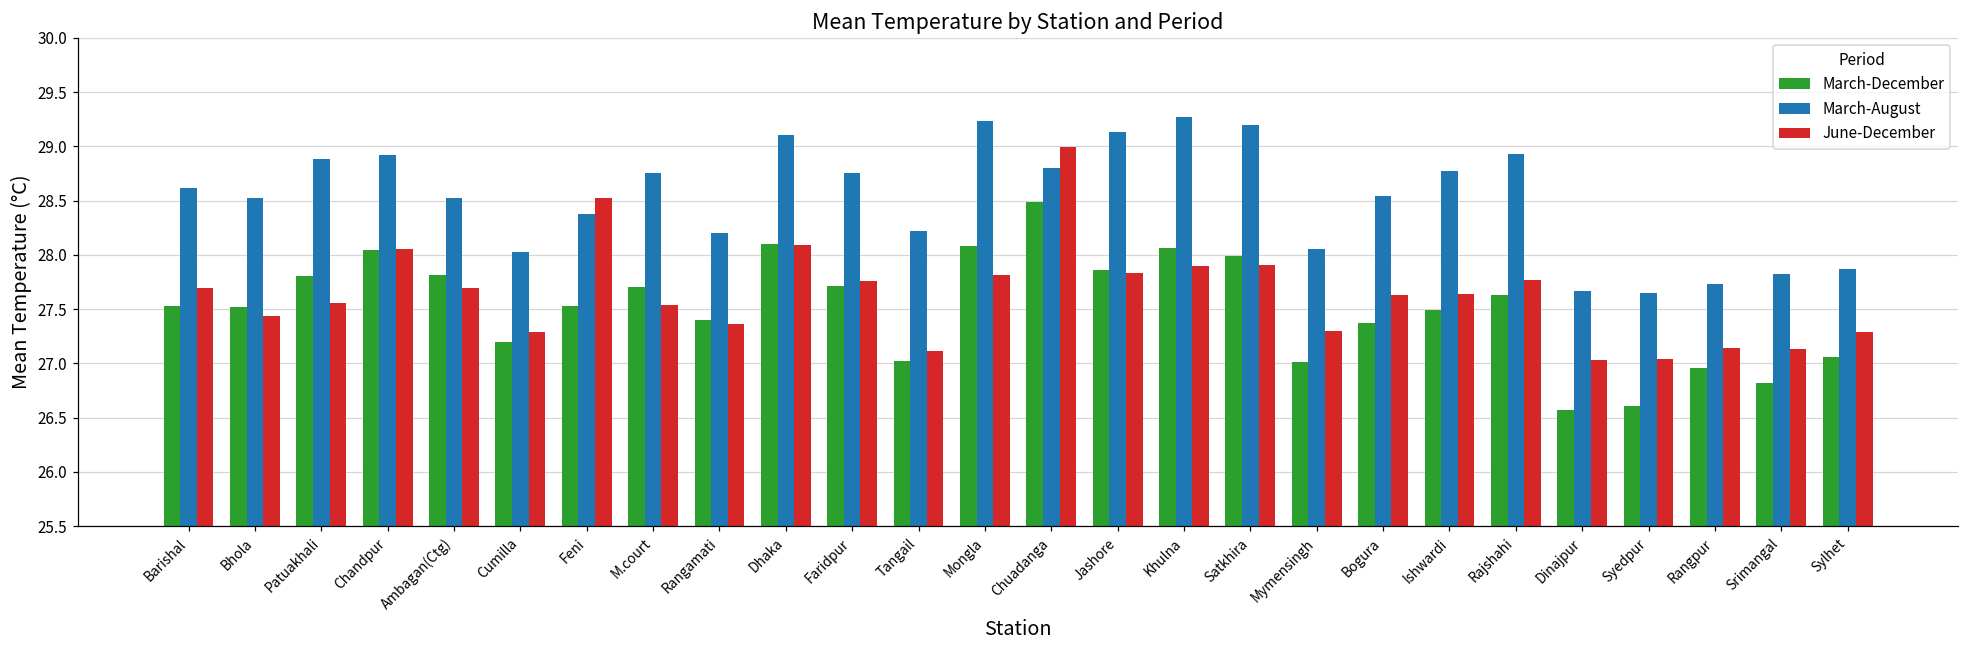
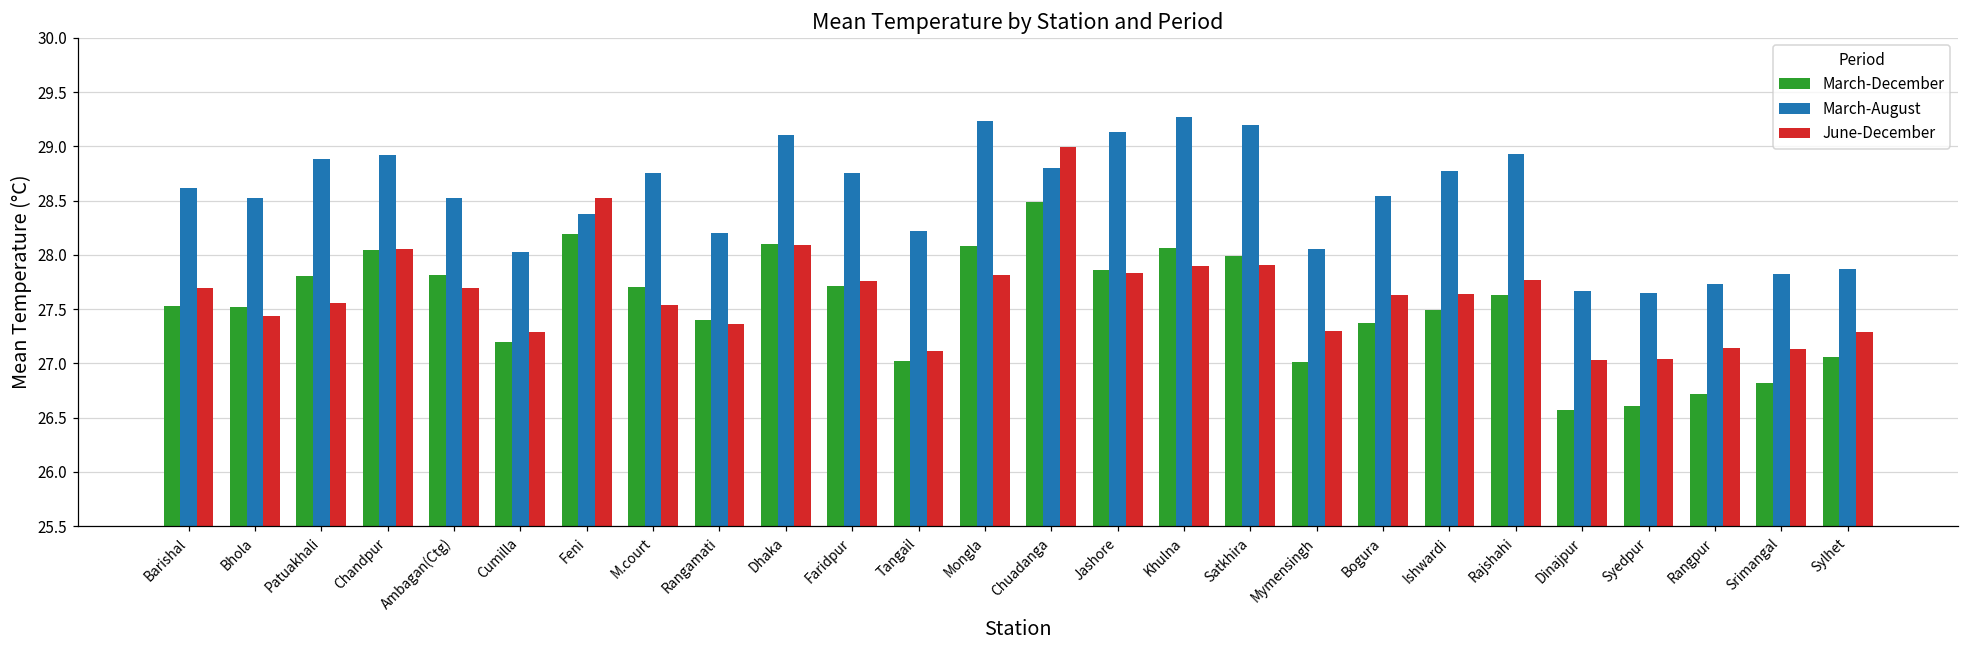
  {
    "March-December": {
      "Barishal": 27.5,
      "Bhola": 27.5,
      "Patuakhali": 27.8,
      "Chandpur": 28.0,
      "Ambagan(Ctg)": 27.8,
      "Cumilla": 27.2,
-     "Feni": 27.5,
+     "Feni": 28.2,
      "M.court": 27.7,
      "Rangamati": 27.4,
      "Dhaka": 28.1,
      "Faridpur": 27.7,
      "Tangail": 27.0,
      "Mongla": 28.1,
      "Chuadanga": 28.5,
      "Jashore": 27.9,
      "Khulna": 28.1,
      "Satkhira": 28.0,
      "Mymensingh": 27.0,
      "Bogura": 27.4,
      "Ishwardi": 27.5,
      "Rajshahi": 27.6,
      "Dinajpur": 26.6,
      "Syedpur": 26.6,
-     "Rangpur": 27.0,
+     "Rangpur": 26.7,
      "Srimangal": 26.8,
      "Sylhet": 27.1
    },
    "March-August": {
      "Barishal": 28.6,
      "Bhola": 28.5,
      "Patuakhali": 28.9,
      "Chandpur": 28.9,
      "Ambagan(Ctg)": 28.5,
      "Cumilla": 28.0,
      "Feni": 28.4,
      "M.court": 28.8,
      "Rangamati": 28.2,
      "Dhaka": 29.1,
      "Faridpur": 28.8,
      "Tangail": 28.2,
      "Mongla": 29.2,
      "Chuadanga": 28.8,
      "Jashore": 29.1,
      "Khulna": 29.3,
      "Satkhira": 29.2,
      "Mymensingh": 28.1,
      "Bogura": 28.5,
      "Ishwardi": 28.8,
      "Rajshahi": 28.9,
      "Dinajpur": 27.7,
      "Syedpur": 27.7,
      "Rangpur": 27.7,
      "Srimangal": 27.8,
      "Sylhet": 27.9
    },
    "June-December": {
      "Barishal": 27.7,
      "Bhola": 27.4,
      "Patuakhali": 27.6,
      "Chandpur": 28.1,
      "Ambagan(Ctg)": 27.7,
      "Cumilla": 27.3,
      "Feni": 28.5,
      "M.court": 27.5,
      "Rangamati": 27.4,
      "Dhaka": 28.1,
      "Faridpur": 27.8,
      "Tangail": 27.1,
      "Mongla": 27.8,
      "Chuadanga": 29.0,
      "Jashore": 27.8,
      "Khulna": 27.9,
      "Satkhira": 27.9,
      "Mymensingh": 27.3,
      "Bogura": 27.6,
      "Ishwardi": 27.6,
      "Rajshahi": 27.8,
      "Dinajpur": 27.0,
      "Syedpur": 27.0,
      "Rangpur": 27.1,
      "Srimangal": 27.1,
      "Sylhet": 27.3
    }
  }
